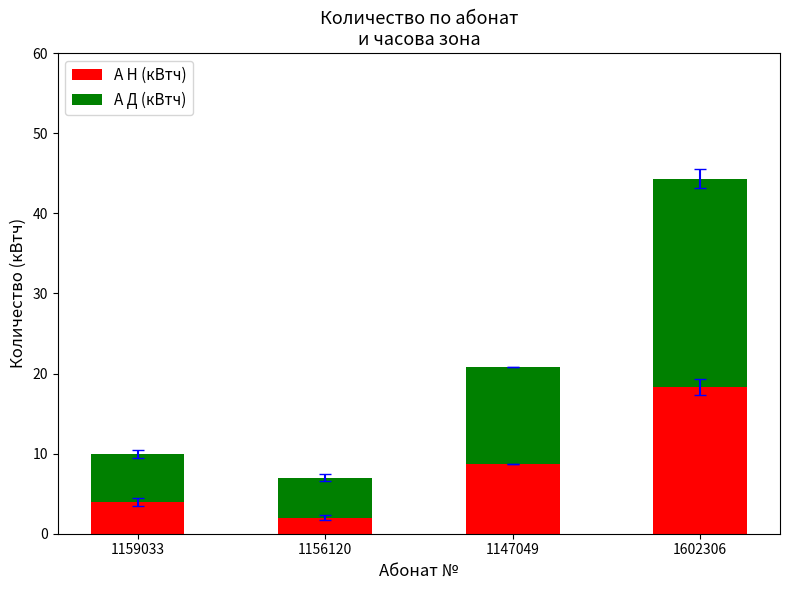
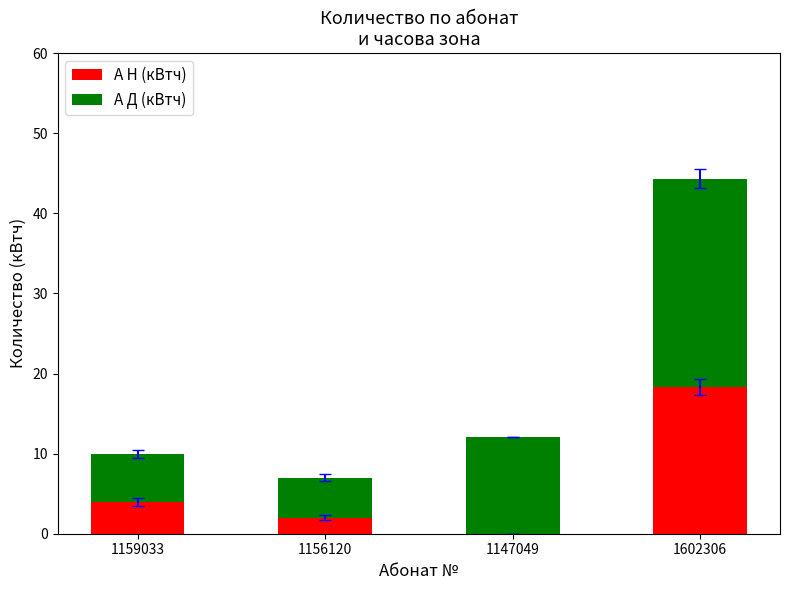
  {
    "А Н (кВтч)": {
      "1159033": 4,
      "1156120": 2,
-     "1147049": 9,
+     "1147049": 0,
      "1602306": 18
    },
    "А Д (кВтч)": {
      "1159033": 6,
      "1156120": 5,
      "1147049": 12,
      "1602306": 26
    }
  }
